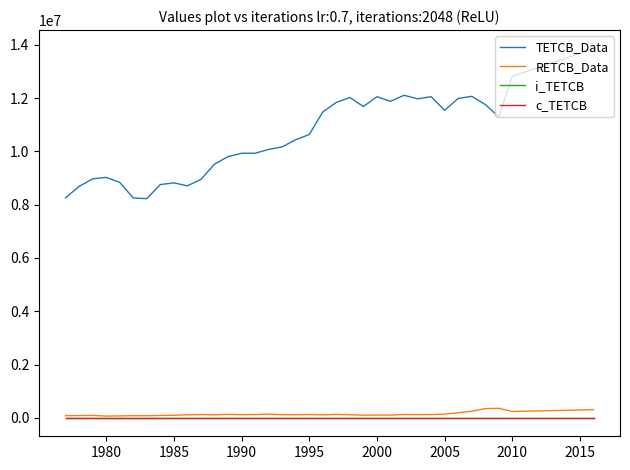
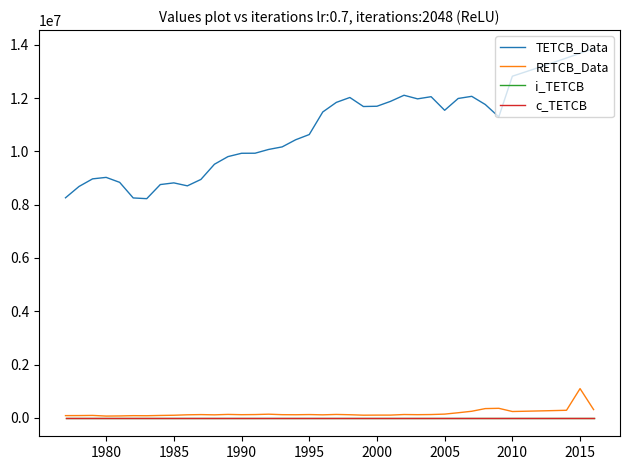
  {
    "TETCB_Data": {
      "1980": 9000000,
      "1985": 8800000,
      "1990": 9900000,
      "1995": 10600000,
-     "2000": 12100000,
+     "2000": 11700000,
      "2005": 11500000
    },
    "RETCB_Data": {
      "1985": 100000,
      "1990": 100000,
      "1995": 100000,
      "2000": 100000,
      "2005": 100000,
      "2010": 200000,
-     "2015": 300000
+     "2015": 1100000
    },
    "c_TETCB": {
      "1985": 0,
      "1990": 0,
      "1995": 0,
      "2000": 0,
      "2005": 0,
      "2010": 0,
      "2015": 0
    }
  }
